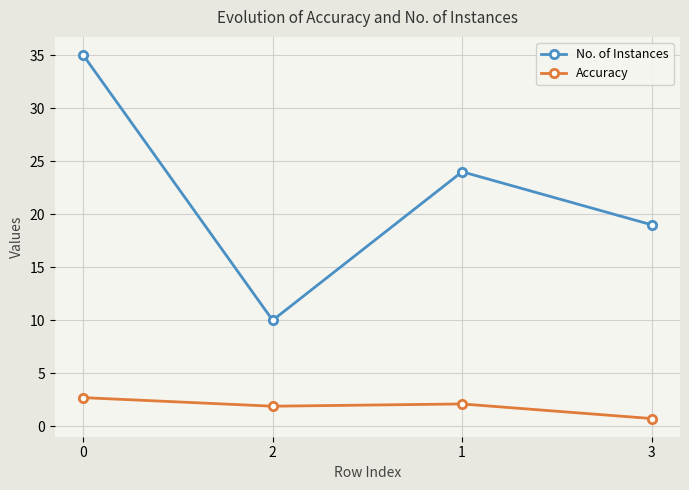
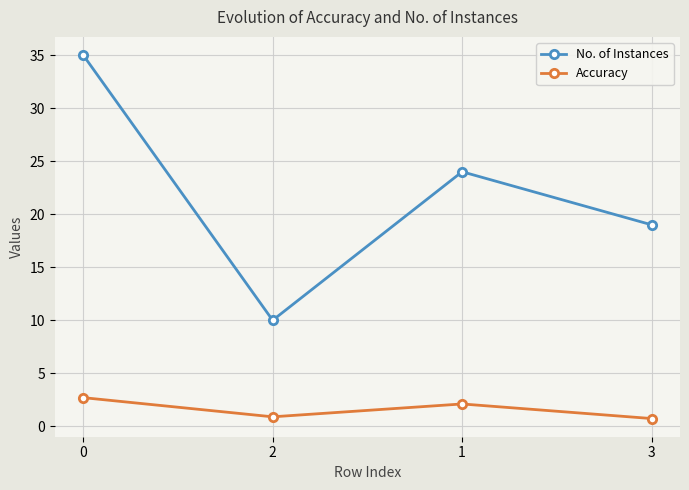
  {
    "No. of Instances": {
      "0": 35.0,
      "2": 10.0,
      "1": 24.0,
      "3": 19.0
    },
    "Accuracy": {
      "0": 2.7,
-     "2": 1.9,
+     "2": 0.9,
      "1": 2.1,
      "3": 0.7
    }
  }
